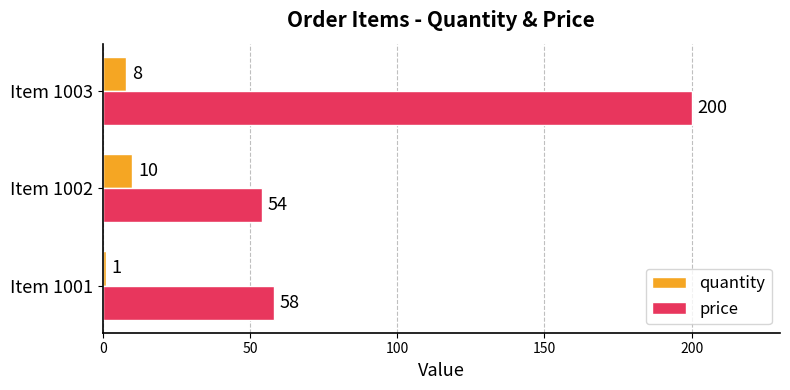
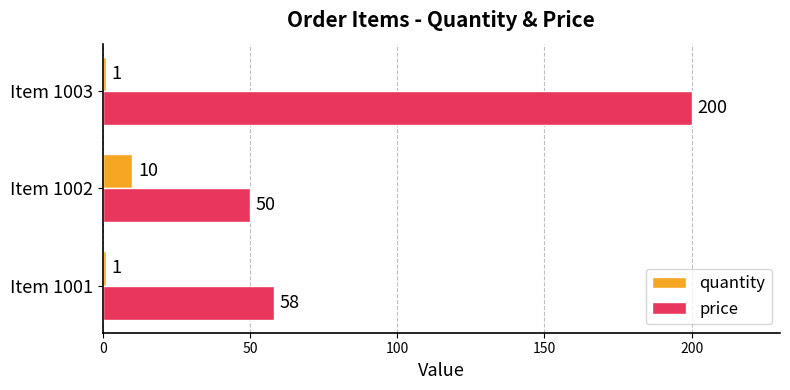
  {
    "quantity": {
-     "Item 1003": 8,
+     "Item 1003": 1,
      "Item 1002": 10,
      "Item 1001": 1
    },
    "price": {
      "Item 1003": 200,
-     "Item 1002": 54,
+     "Item 1002": 50,
      "Item 1001": 58
    }
  }
